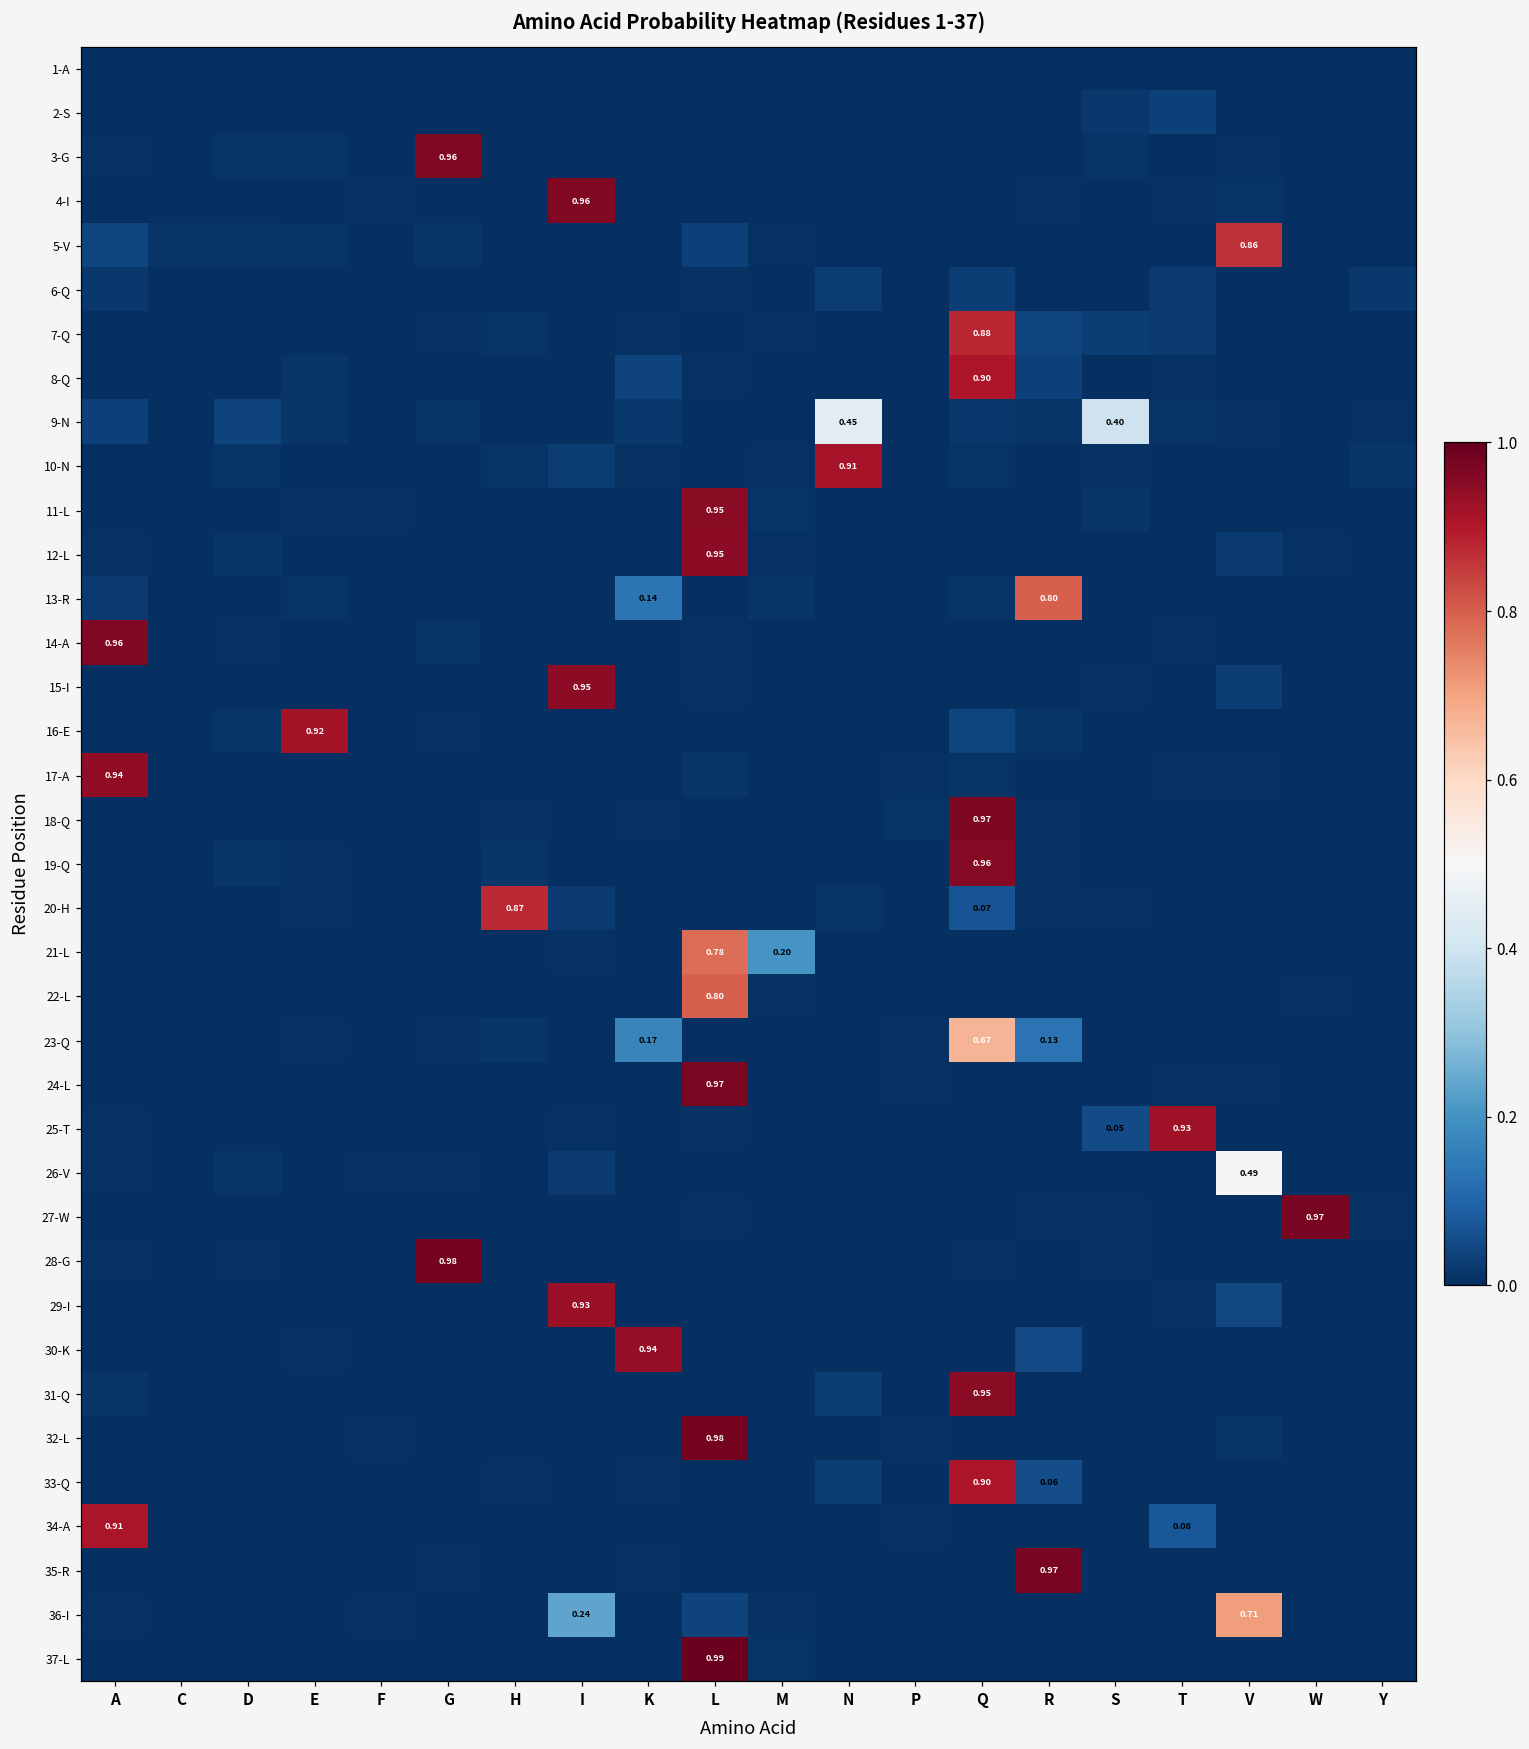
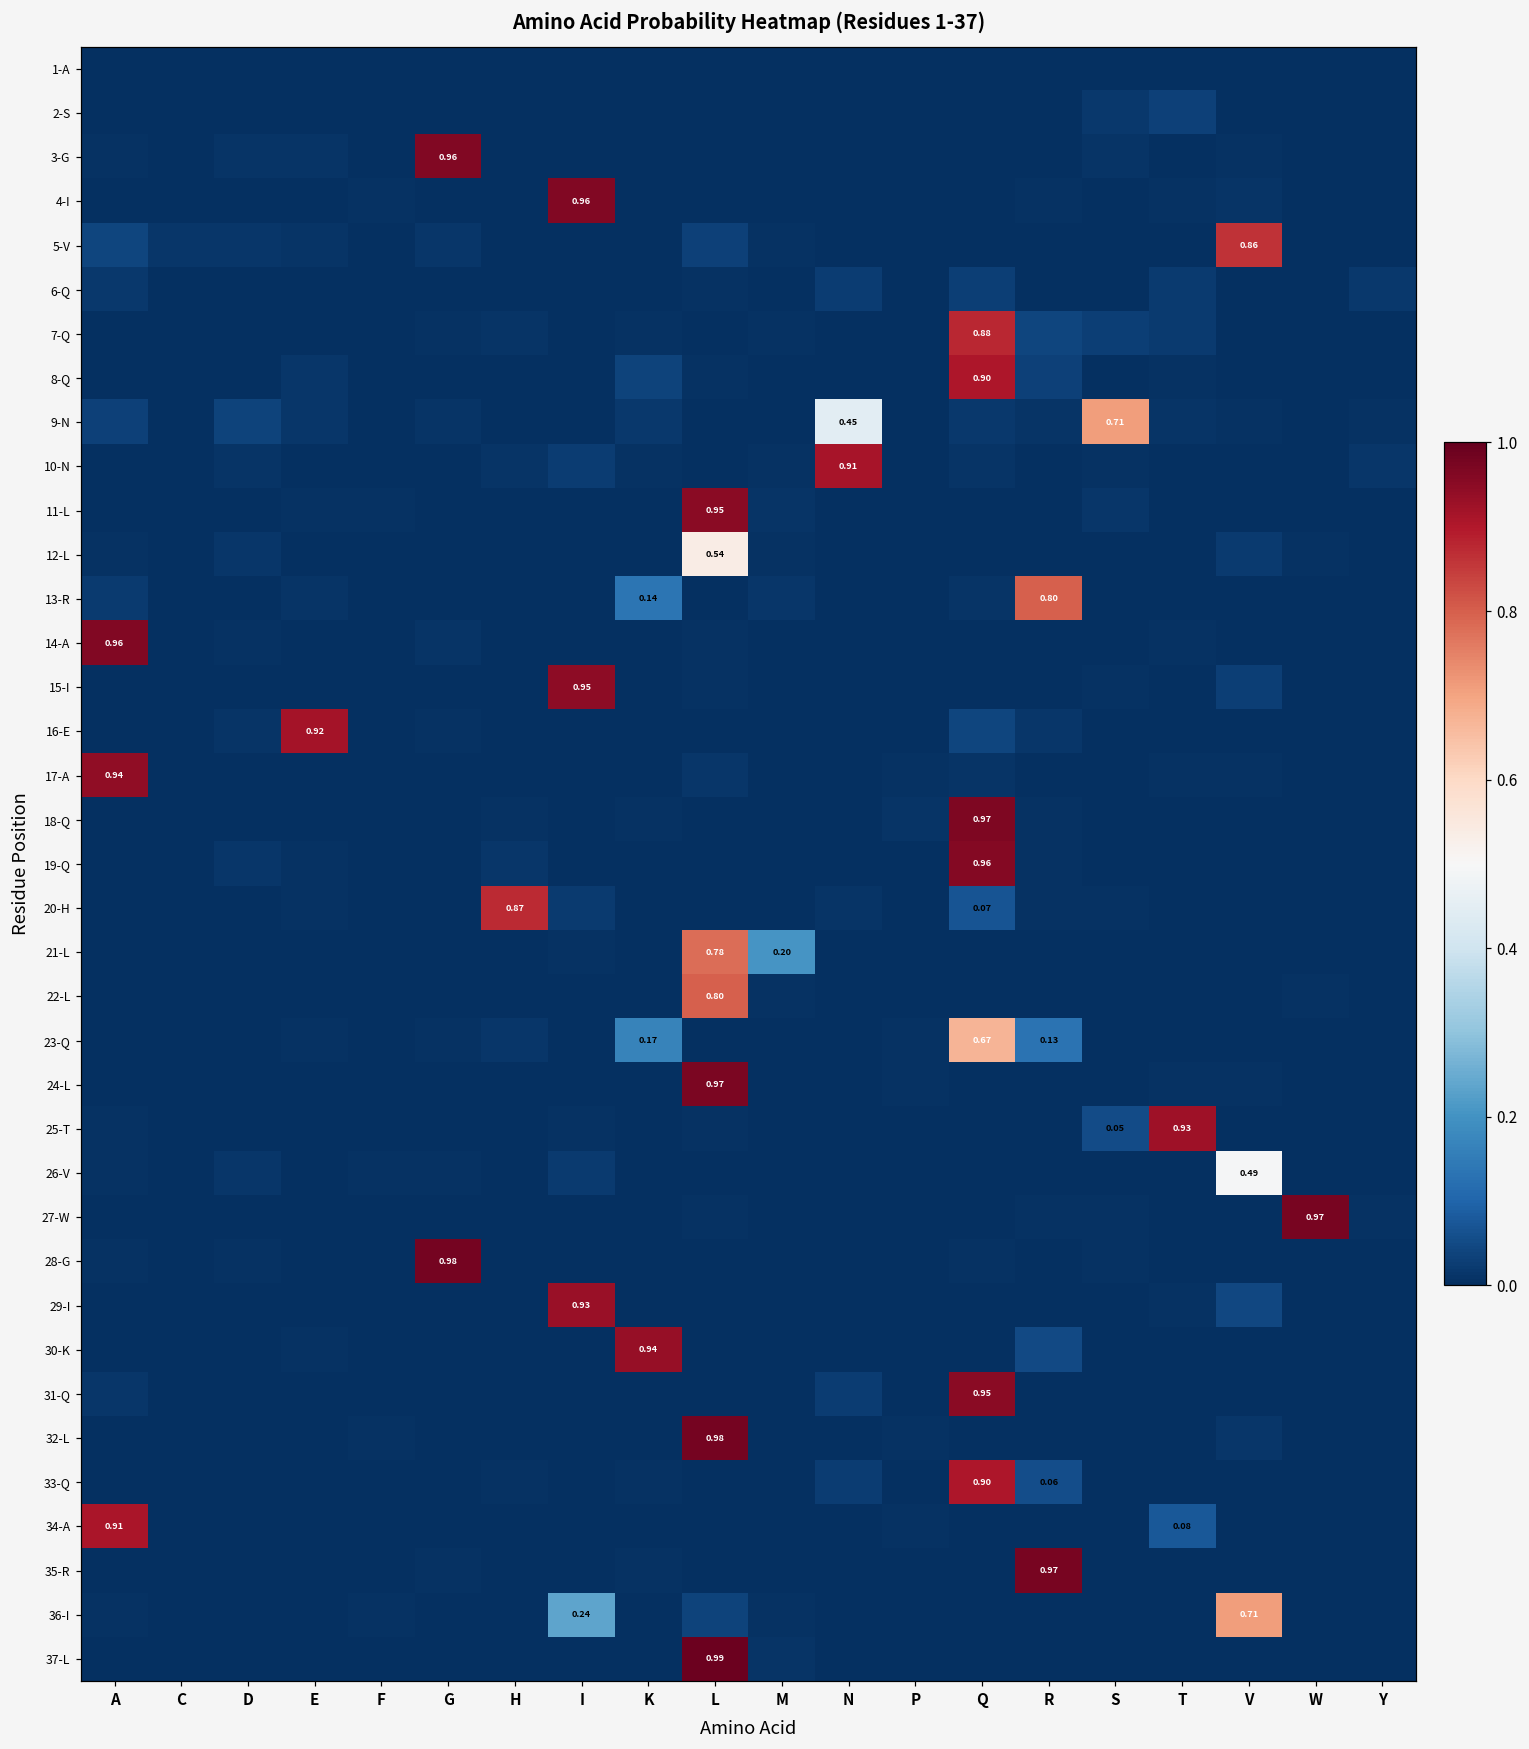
  {
    "3-G": {
      "G": 0.96
    },
    "4-I": {
      "I": 0.96
    },
    "5-V": {
      "V": 0.86
    },
    "7-Q": {
      "Q": 0.88
    },
    "8-Q": {
      "Q": 0.90
    },
    "9-N": {
      "N": 0.45,
-     "S": 0.40
+     "S": 0.71
    },
    "10-N": {
      "N": 0.91
    },
    "11-L": {
      "L": 0.95
    },
    "12-L": {
-     "L": 0.95
+     "L": 0.54
    },
    "13-R": {
      "K": 0.14,
      "R": 0.80
    },
    "14-A": {
      "A": 0.96
    },
    "15-I": {
      "I": 0.95
    },
    "16-E": {
      "E": 0.92
    },
    "17-A": {
      "A": 0.94
    },
    "18-Q": {
      "Q": 0.97
    },
    "19-Q": {
      "Q": 0.96
    },
    "20-H": {
      "H": 0.87,
      "Q": 0.07
    },
    "21-L": {
      "L": 0.78,
      "M": 0.20
    },
    "22-L": {
      "L": 0.80
    },
    "23-Q": {
      "K": 0.17,
      "Q": 0.67,
      "R": 0.13
    },
    "24-L": {
      "L": 0.97
    },
    "25-T": {
      "S": 0.05,
      "T": 0.93
    },
    "26-V": {
      "V": 0.49
    },
    "27-W": {
      "W": 0.97
    },
    "28-G": {
      "G": 0.98
    },
    "29-I": {
      "I": 0.93
    },
    "30-K": {
      "K": 0.94
    },
    "31-Q": {
      "Q": 0.95
    },
    "32-L": {
      "L": 0.98
    },
    "33-Q": {
      "Q": 0.90,
      "R": 0.06
    },
    "34-A": {
      "A": 0.91,
      "T": 0.08
    },
    "35-R": {
      "R": 0.97
    },
    "36-I": {
      "I": 0.24,
      "V": 0.71
    },
    "37-L": {
      "L": 0.99
    }
  }
